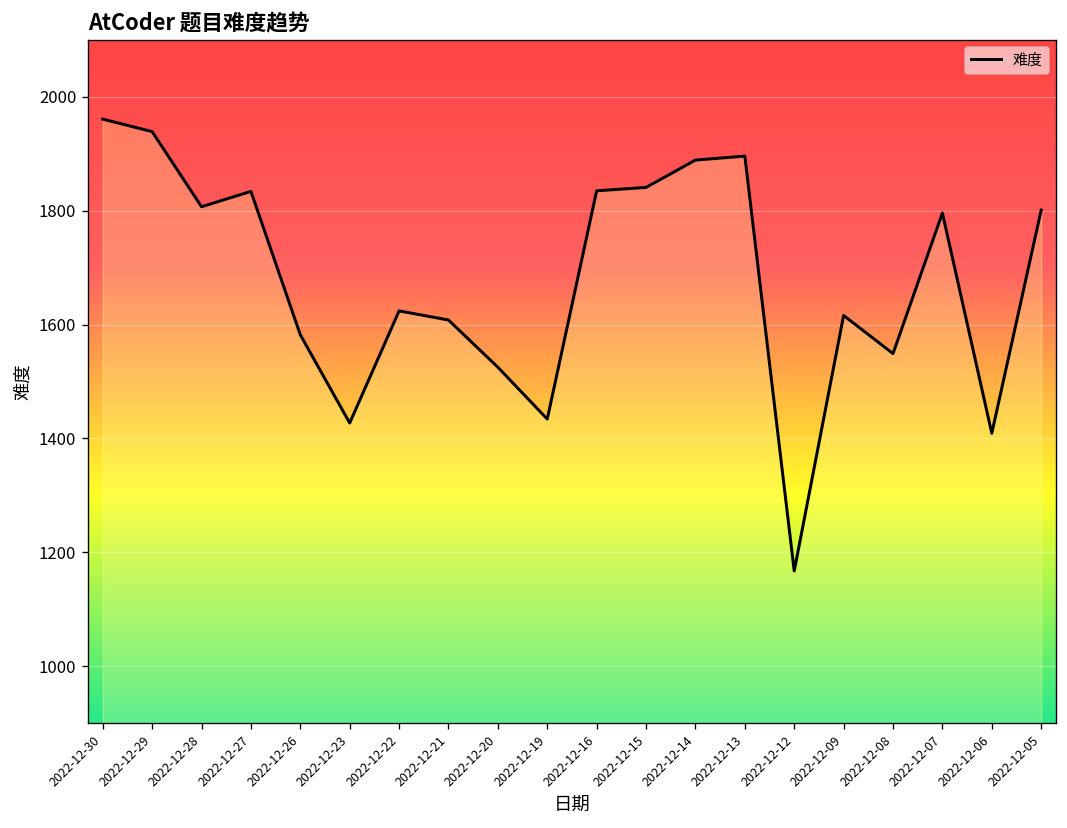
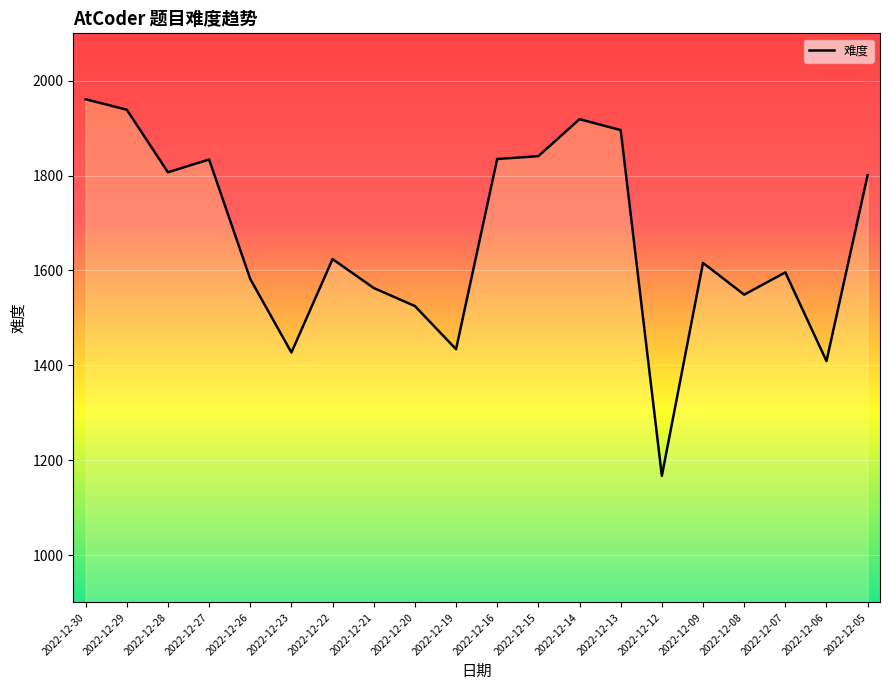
  {
    "2022-12-30": 1960,
    "2022-12-29": 1940,
    "2022-12-28": 1810,
    "2022-12-27": 1830,
    "2022-12-26": 1580,
    "2022-12-23": 1430,
    "2022-12-22": 1620,
-   "2022-12-21": 1610,
+   "2022-12-21": 1560,
    "2022-12-20": 1530,
    "2022-12-19": 1430,
    "2022-12-16": 1840,
    "2022-12-15": 1840,
-   "2022-12-14": 1890,
+   "2022-12-14": 1920,
    "2022-12-13": 1900,
    "2022-12-12": 1170,
    "2022-12-09": 1620,
    "2022-12-08": 1550,
-   "2022-12-07": 1800,
+   "2022-12-07": 1600,
    "2022-12-06": 1410,
    "2022-12-05": 1800
  }
